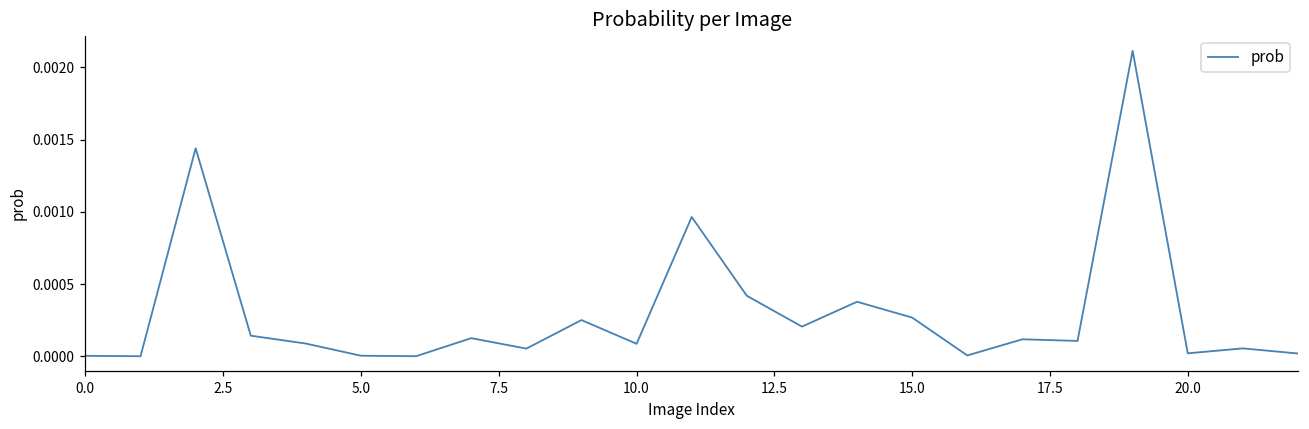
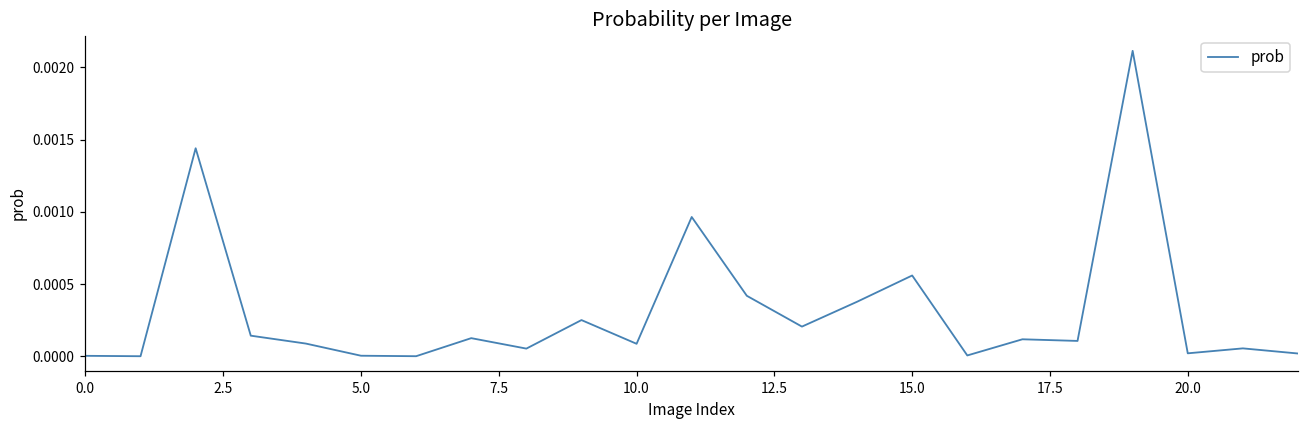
  {
    "0.0": 0.00000,
    "5.0": 0.00000,
    "10.0": 0.00009,
-   "15.0": 0.00027,
+   "15.0": 0.00056,
    "20.0": 0.00002
  }
